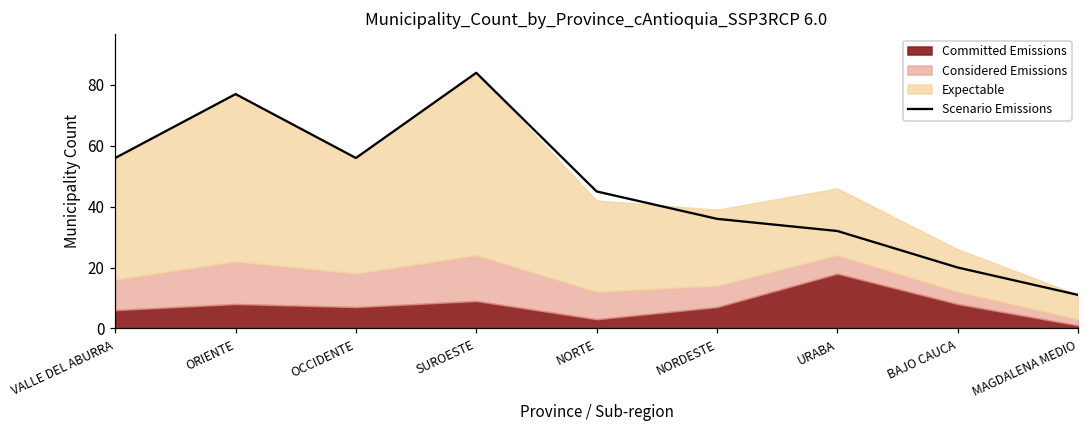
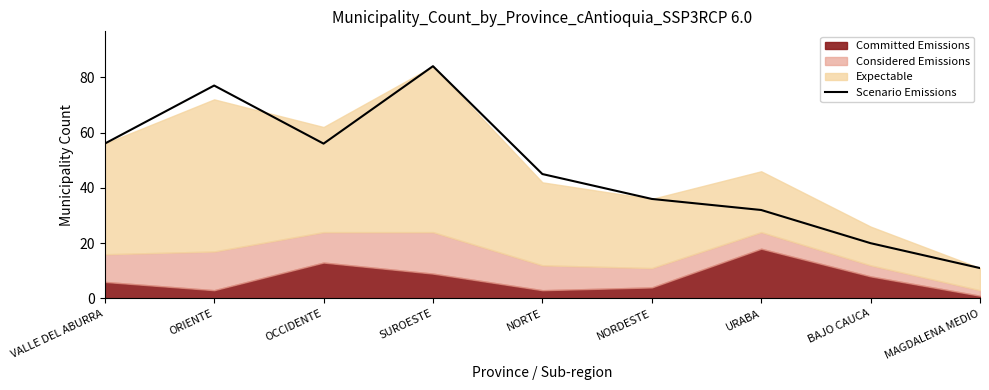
  {
    "Committed Emissions": {
      "VALLE DEL ABURRA": 6,
-     "ORIENTE": 8,
-     "OCCIDENTE": 7,
+     "ORIENTE": 3,
+     "OCCIDENTE": 13,
      "SUROESTE": 9,
      "NORTE": 3,
-     "NORDESTE": 7,
+     "NORDESTE": 4,
      "URABA": 18,
      "BAJO CAUCA": 8,
      "MAGDALENA MEDIO": 1
    },
    "Scenario Emissions": {
      "NORTE": 45,
      "URABA": 32,
      "BAJO CAUCA": 20
    }
  }
